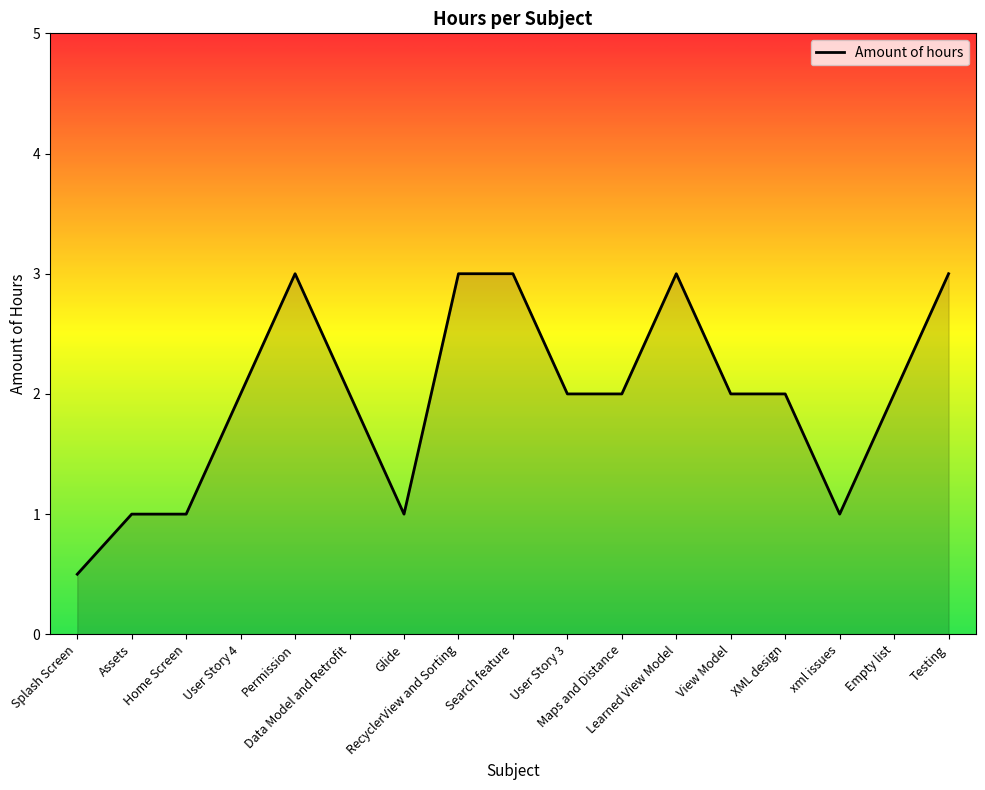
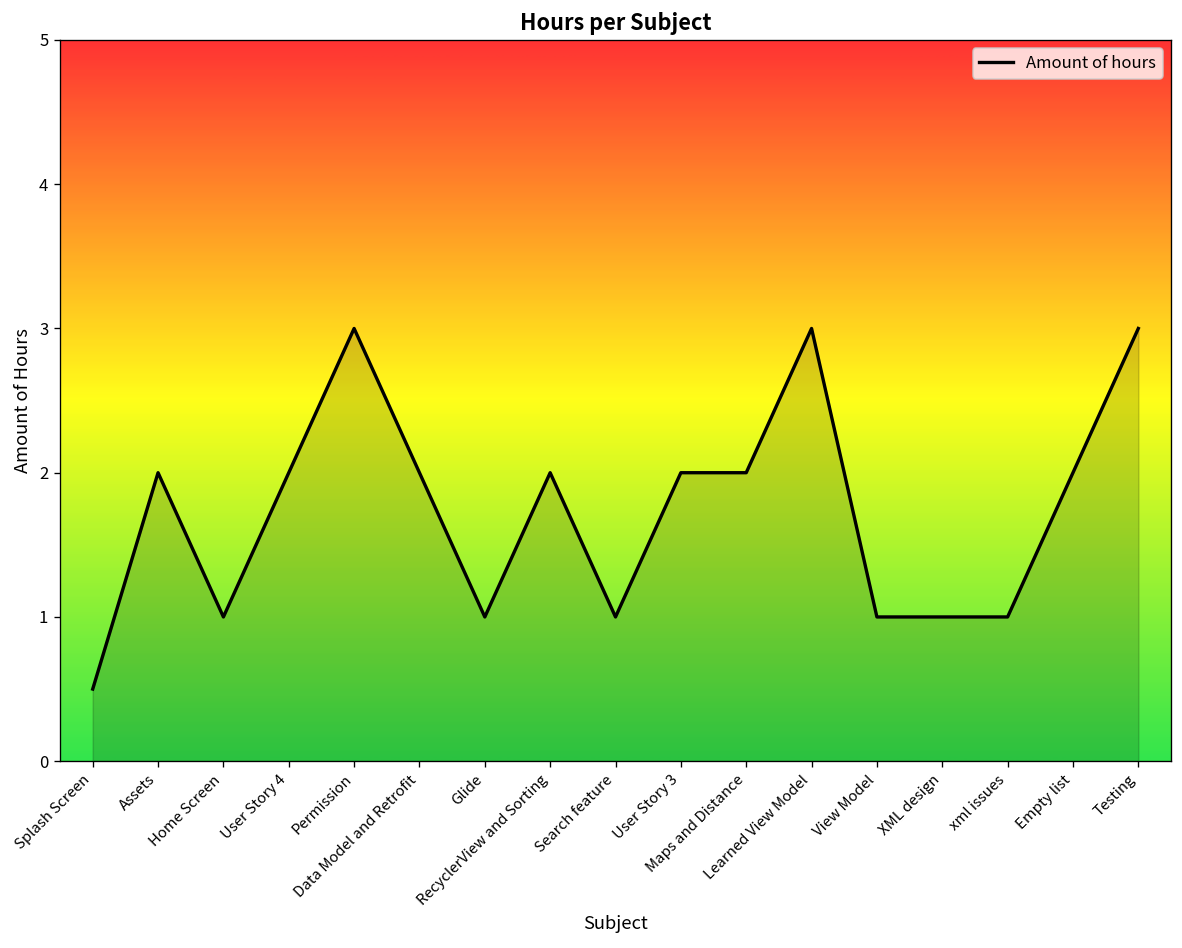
  {
    "Splash Screen": 0.50,
-   "Assets": 1,
+   "Assets": 2,
    "Home Screen": 1,
    "User Story 4": 2,
    "Permission": 3,
    "Data Model and Retrofit": 2,
    "Glide": 1,
-   "RecyclerView and Sorting": 3,
-   "Search feature": 3,
+   "RecyclerView and Sorting": 2,
+   "Search feature": 1,
    "User Story 3": 2,
    "Maps and Distance": 2,
    "Learned View Model": 3,
-   "View Model": 2,
-   "XML design": 2,
+   "View Model": 1,
+   "XML design": 1,
    "xml issues": 1,
    "Empty list": 2,
    "Testing": 3
  }
